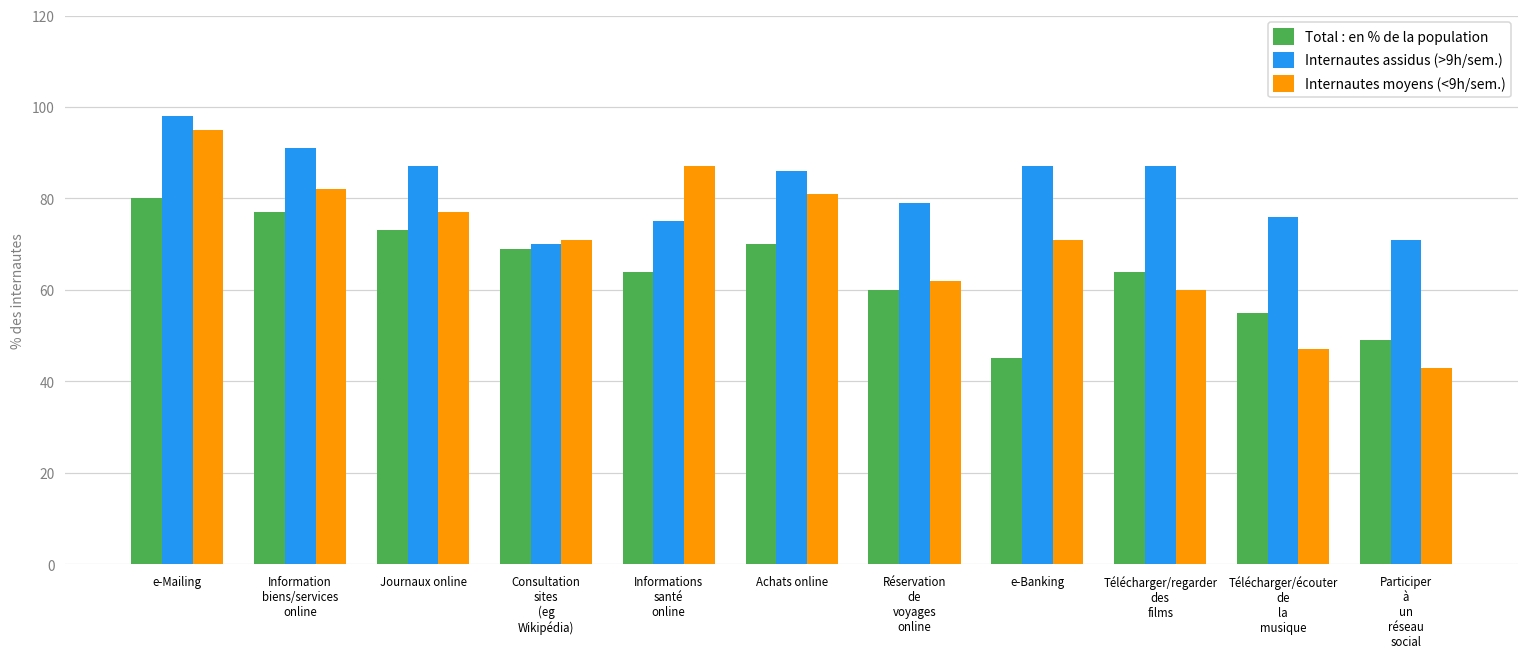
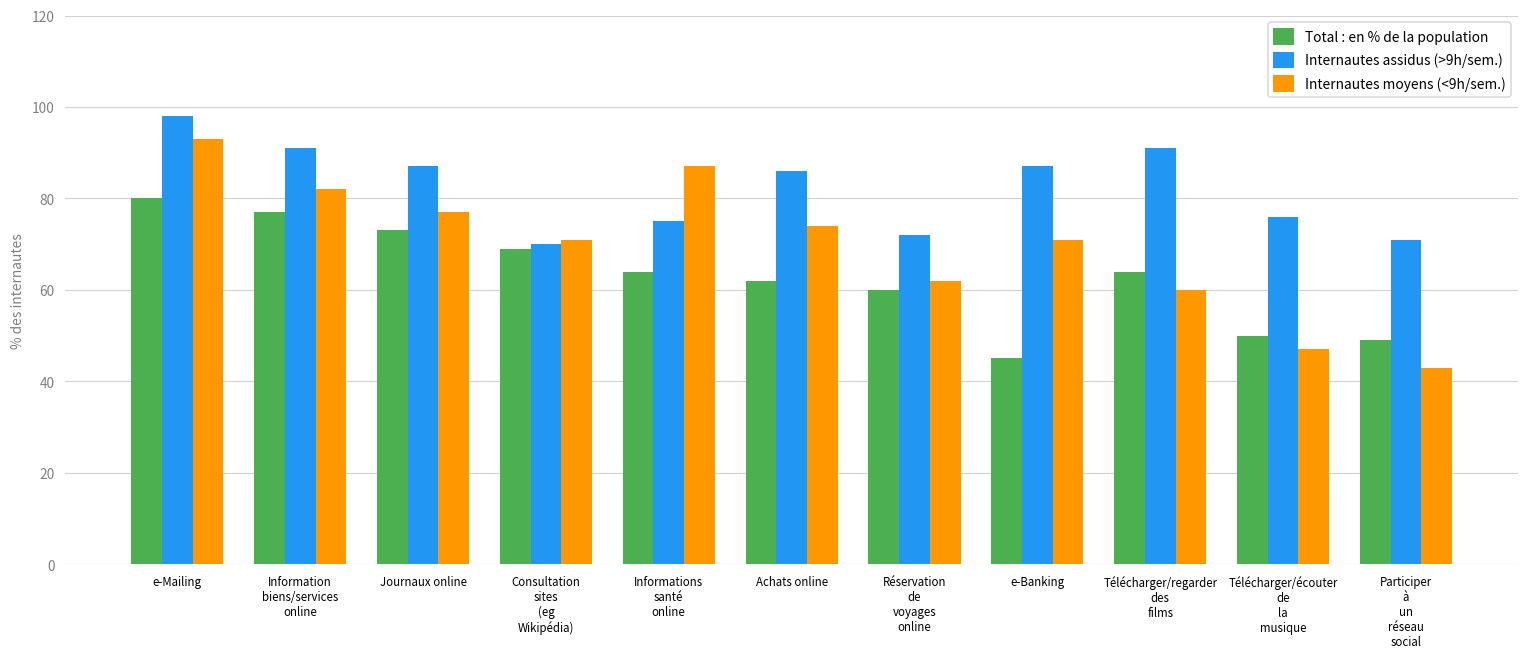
  {
    "Total : en % de la population": {
      "e-Mailing": 80,
      "Information biens/services online": 77,
      "Journaux online": 73,
      "Consultation sites (eg Wikipédia)": 69,
      "Informations santé online": 64,
-     "Achats online": 70,
+     "Achats online": 62,
      "Réservation de voyages online": 60,
      "e-Banking": 45,
      "Télécharger/regarder des films": 64,
-     "Télécharger/écouter de la musique": 55,
+     "Télécharger/écouter de la musique": 50,
      "Participer à un réseau social": 49
    },
    "Internautes assidus (>9h/sem.)": {
      "e-Mailing": 98,
      "Information biens/services online": 91,
      "Journaux online": 87,
      "Consultation sites (eg Wikipédia)": 70,
      "Informations santé online": 75,
      "Achats online": 86,
-     "Réservation de voyages online": 79,
+     "Réservation de voyages online": 72,
      "e-Banking": 87,
-     "Télécharger/regarder des films": 87,
+     "Télécharger/regarder des films": 91,
      "Télécharger/écouter de la musique": 76,
      "Participer à un réseau social": 71
    },
    "Internautes moyens (<9h/sem.)": {
-     "e-Mailing": 95,
+     "e-Mailing": 93,
      "Information biens/services online": 82,
      "Journaux online": 77,
      "Consultation sites (eg Wikipédia)": 71,
      "Informations santé online": 87,
-     "Achats online": 81,
+     "Achats online": 74,
      "Réservation de voyages online": 62,
      "e-Banking": 71,
      "Télécharger/regarder des films": 60,
      "Télécharger/écouter de la musique": 47,
      "Participer à un réseau social": 43
    }
  }
